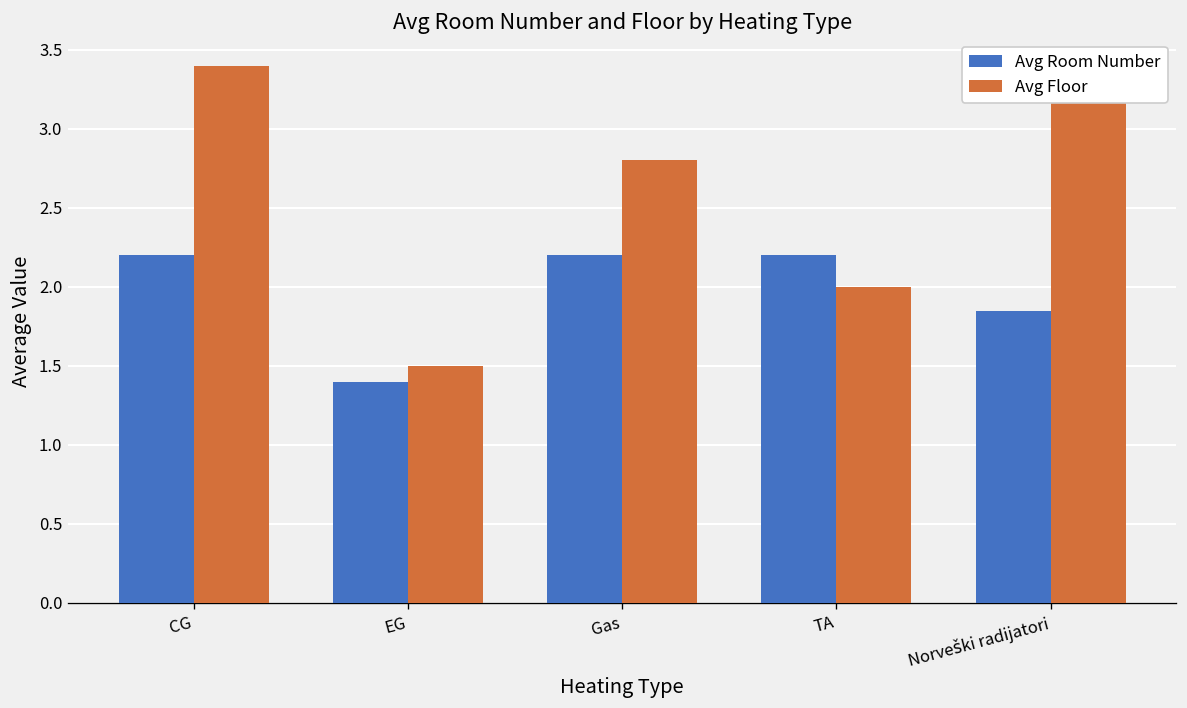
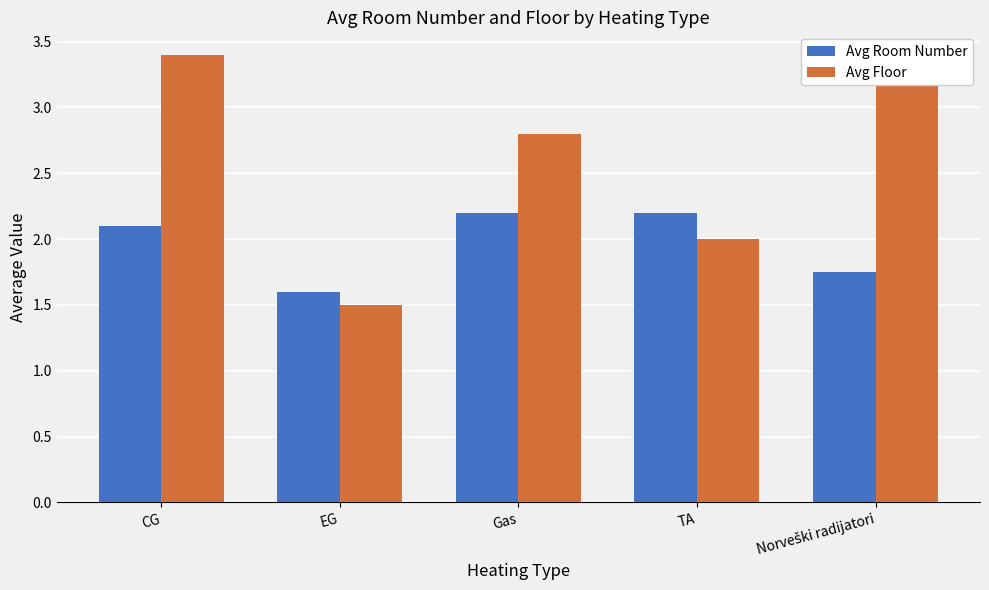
  {
    "Avg Room Number": {
-     "CG": 2.2,
-     "EG": 1.4,
+     "CG": 2.1,
+     "EG": 1.6,
      "Gas": 2.20,
      "TA": 2.20,
-     "Norveški radijatori": 1.85
+     "Norveški radijatori": 1.75
    },
    "Avg Floor": {
      "CG": 3.40,
      "EG": 1.50,
      "Gas": 2.80,
      "TA": 2.00
    }
  }
